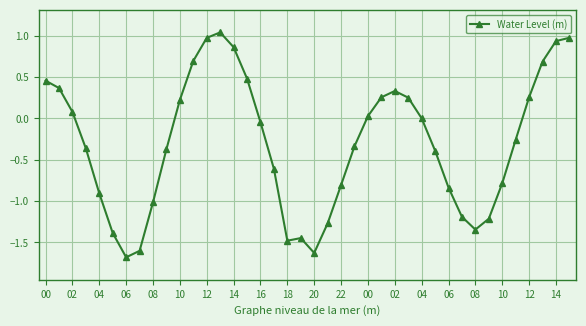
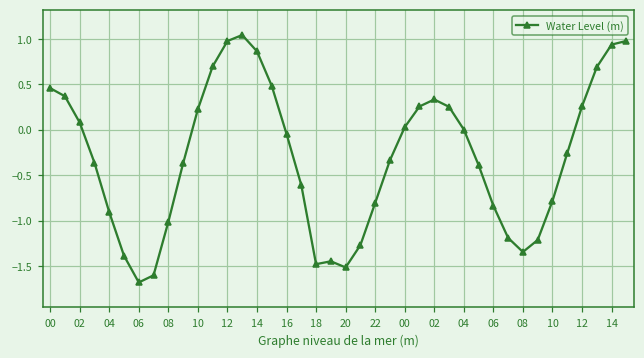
  {
    "16": 0.0,
    "18": -1.5,
-   "20": -1.6,
+   "20": -1.5,
    "22": -0.8
  }
